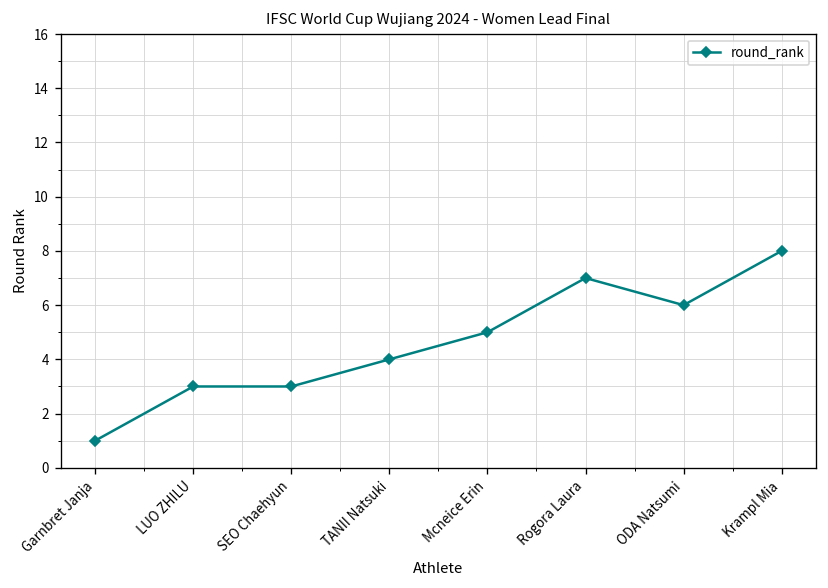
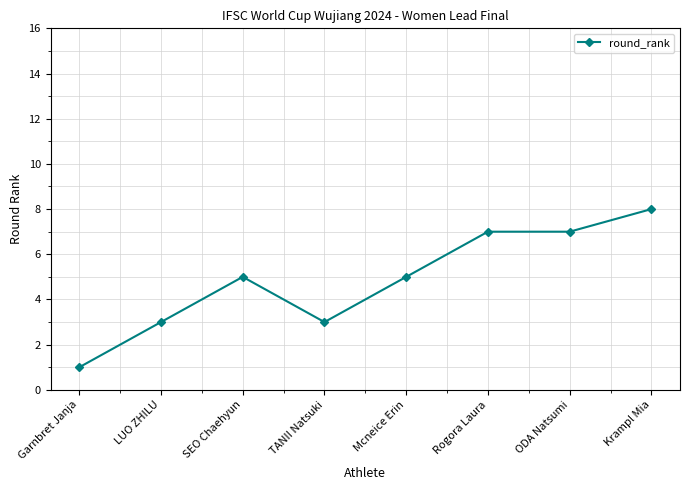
  {
    "Garnbret Janja": 1,
    "LUO ZHILU": 3,
-   "SEO Chaehyun": 3,
-   "TANII Natsuki": 4,
+   "SEO Chaehyun": 5,
+   "TANII Natsuki": 3,
    "Mcneice Erin": 5,
    "Rogora Laura": 7,
-   "ODA Natsumi": 6,
+   "ODA Natsumi": 7,
    "Krampl Mia": 8
  }
